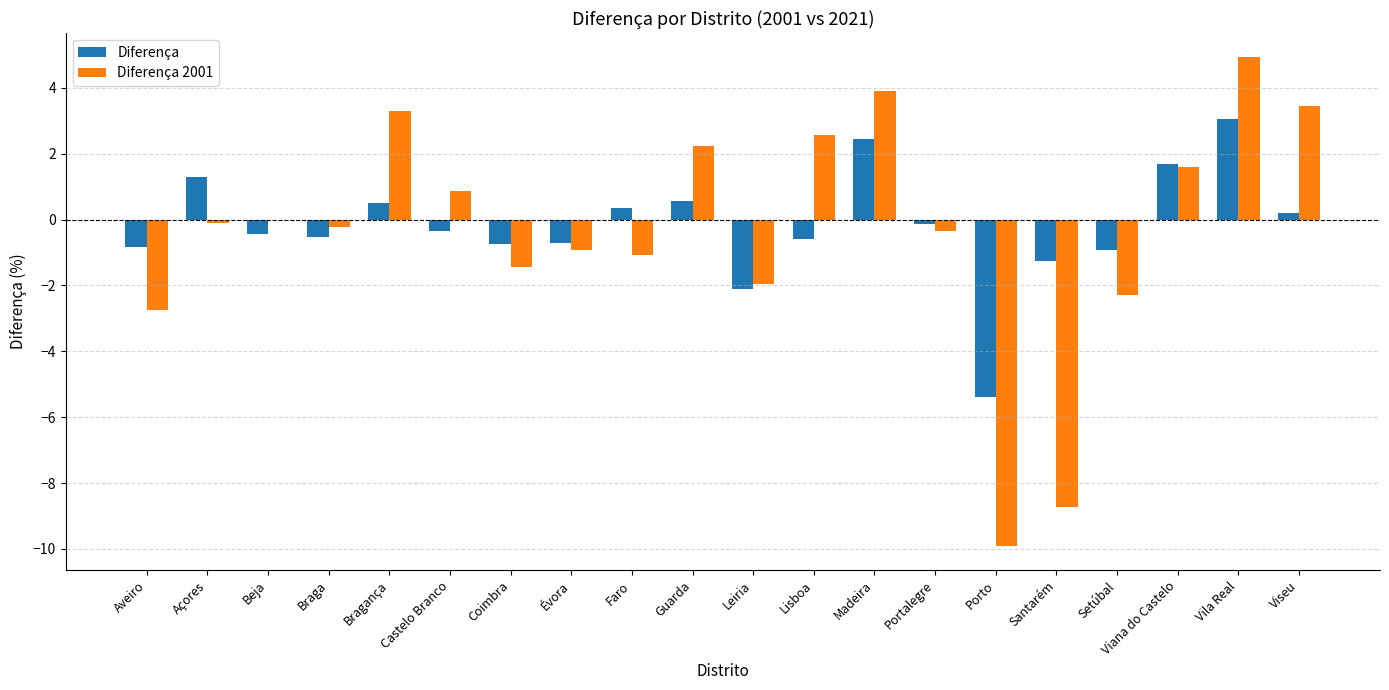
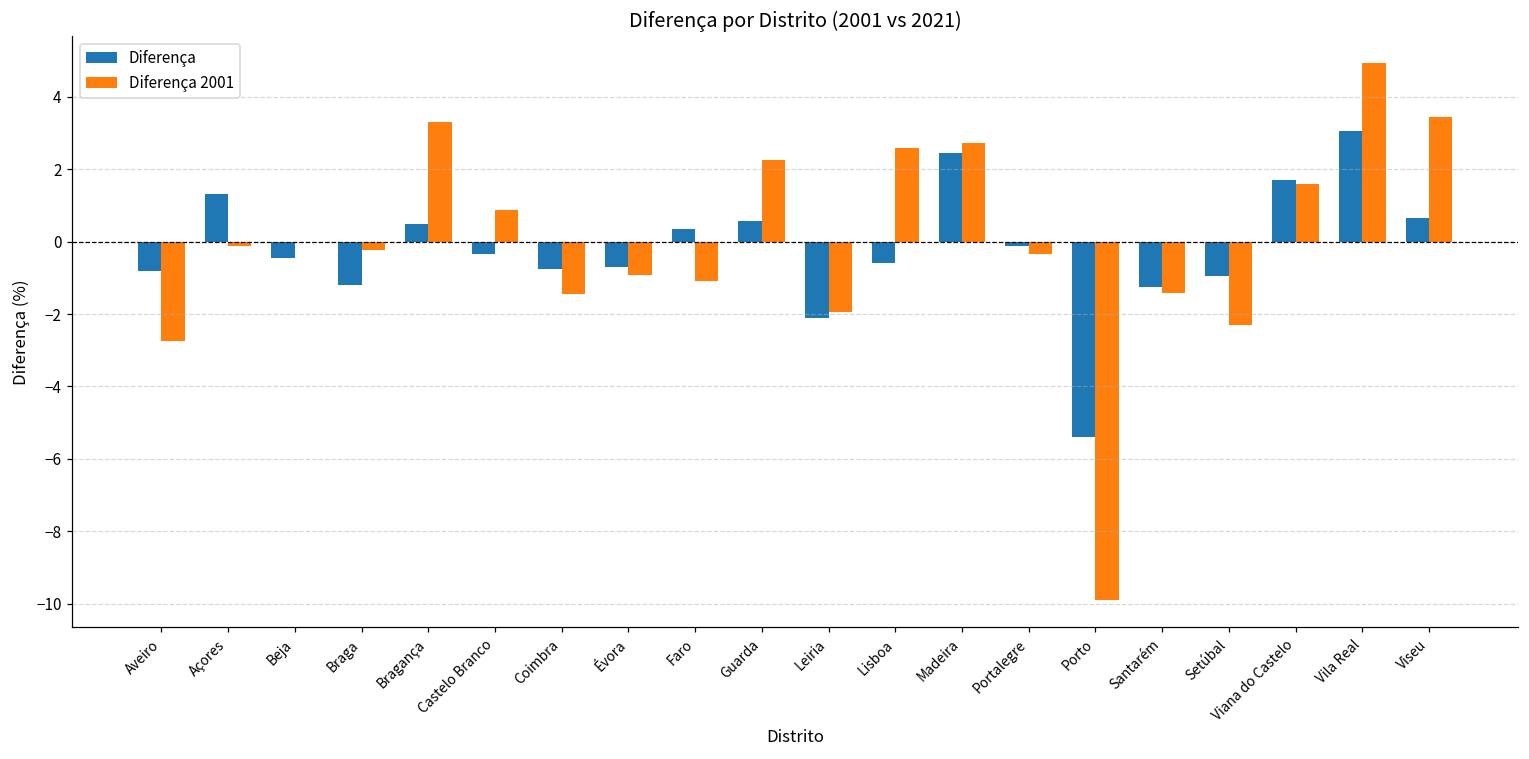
  {
    "Diferença": {
      "Aveiro": -0.8,
      "Açores": 1.3,
      "Beja": -0.5,
-     "Braga": -0.5,
+     "Braga": -1.2,
      "Bragança": 0.5,
      "Castelo Branco": -0.3,
      "Coimbra": -0.8,
      "Évora": -0.7,
      "Faro": 0.4,
      "Guarda": 0.6,
      "Leiria": -2.1,
      "Lisboa": -0.6,
      "Madeira": 2.5,
      "Portalegre": -0.1,
      "Porto": -5.4,
      "Santarém": -1.2,
      "Setúbal": -0.9,
      "Viana do Castelo": 1.7,
      "Vila Real": 3.1,
-     "Viseu": 0.2
+     "Viseu": 0.6
    },
    "Diferença 2001": {
      "Aveiro": -2.7,
      "Açores": -0.1,
      "Braga": -0.2,
      "Bragança": 3.3,
      "Castelo Branco": 0.9,
      "Coimbra": -1.4,
      "Évora": -0.9,
      "Faro": -1.1,
      "Guarda": 2.2,
      "Leiria": -2.0,
      "Lisboa": 2.6,
-     "Madeira": 3.9,
+     "Madeira": 2.7,
      "Portalegre": -0.4,
      "Porto": -9.9,
-     "Santarém": -8.7,
+     "Santarém": -1.4,
      "Setúbal": -2.3,
      "Viana do Castelo": 1.6,
      "Vila Real": 4.9,
      "Viseu": 3.4
    }
  }
